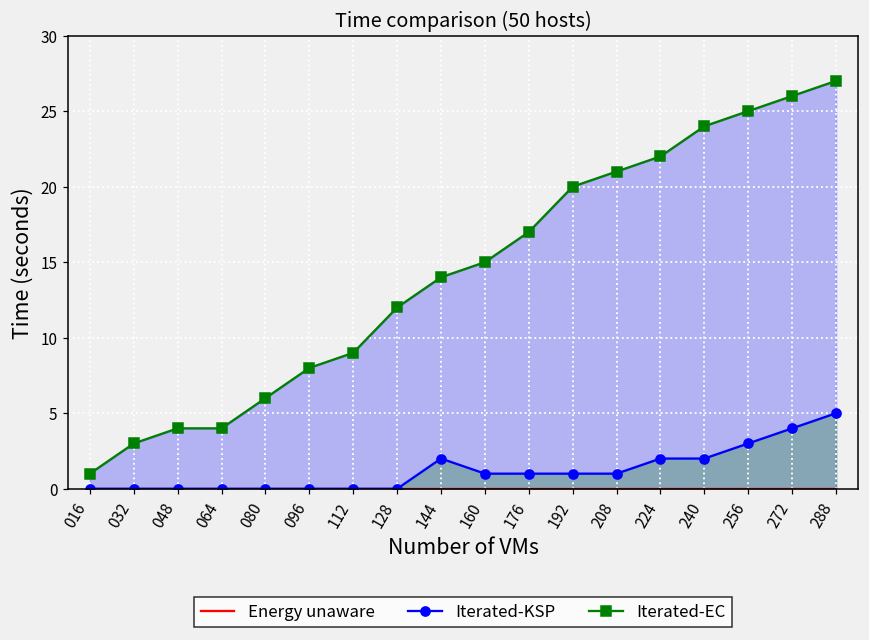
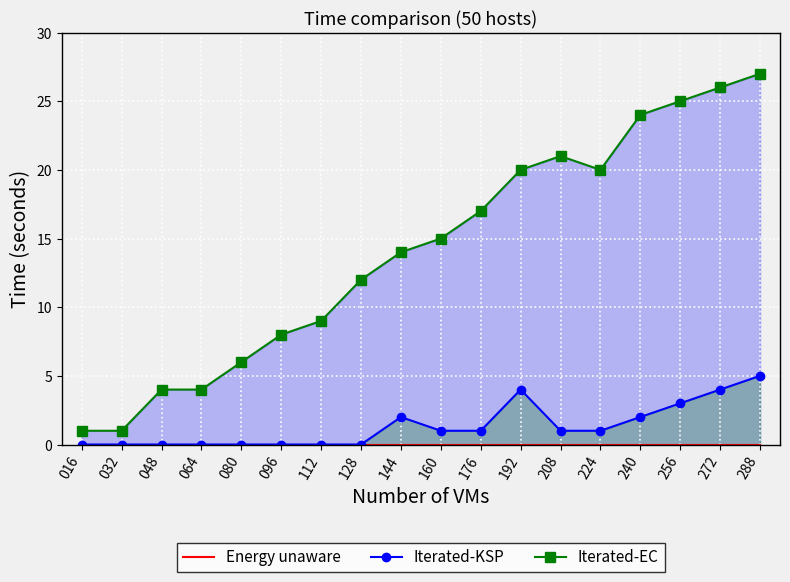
  {
    "Energy unaware": {
      "144": 0,
      "160": 0,
      "176": 0,
      "192": 0,
      "208": 0,
      "224": 0,
      "240": 0,
      "256": 0,
      "272": 0,
      "288": 0
    },
    "Iterated-KSP": {
      "144": 2,
      "160": 1,
      "176": 1,
-     "192": 1,
+     "192": 4,
      "208": 1,
-     "224": 2,
+     "224": 1,
      "240": 2,
      "256": 3,
      "272": 4,
      "288": 5
    },
    "Iterated-EC": {
      "016": 1,
-     "032": 3,
+     "032": 1,
      "048": 4,
      "064": 4,
      "080": 6,
      "096": 8,
      "112": 9,
      "128": 12,
      "144": 14,
      "160": 15,
      "176": 17,
      "192": 20,
      "208": 21,
-     "224": 22,
+     "224": 20,
      "240": 24,
      "256": 25,
      "272": 26,
      "288": 27
    }
  }
